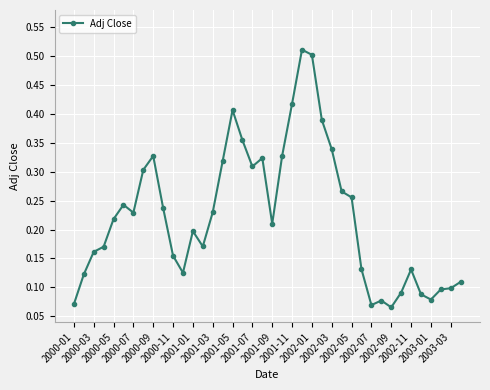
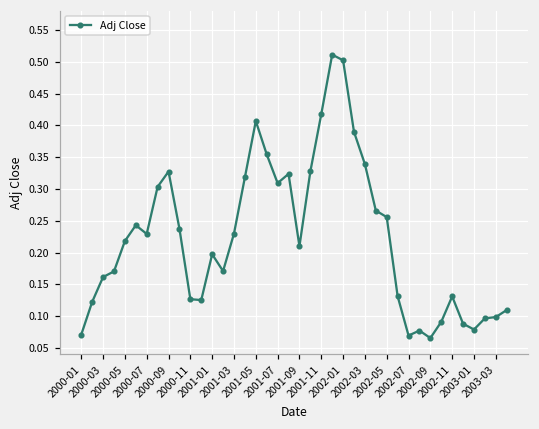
  {
    "2000-01": 0.07,
    "2000-03": 0.16,
    "2000-05": 0.22,
    "2000-07": 0.23,
    "2000-09": 0.33,
-   "2000-11": 0.15,
+   "2000-11": 0.13,
    "2001-01": 0.20,
    "2001-03": 0.23,
    "2001-05": 0.41,
    "2001-07": 0.31,
    "2001-09": 0.21,
    "2001-11": 0.42,
    "2002-01": 0.50,
    "2002-03": 0.34,
    "2002-05": 0.26,
    "2002-07": 0.07,
    "2002-09": 0.07,
    "2002-11": 0.13,
    "2003-01": 0.08,
    "2003-03": 0.10
  }
